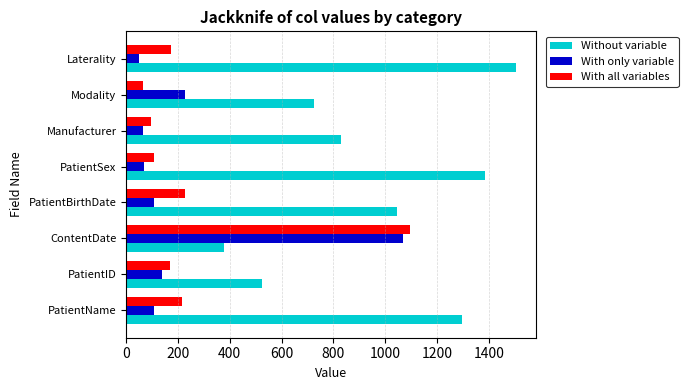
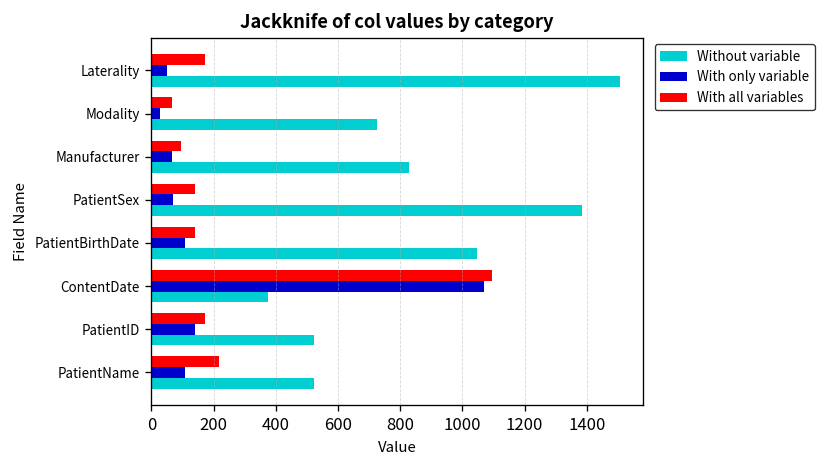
  {
    "Without variable": {
      "Laterality": 1510,
      "Modality": 730,
      "Manufacturer": 830,
      "PatientSex": 1390,
      "PatientBirthDate": 1050,
      "ContentDate": 380,
      "PatientID": 520,
-     "PatientName": 1300
+     "PatientName": 520
    },
    "With only variable": {
      "Laterality": 50,
-     "Modality": 230,
+     "Modality": 30,
      "Manufacturer": 70,
      "PatientSex": 70,
      "PatientBirthDate": 110,
      "ContentDate": 1070,
      "PatientID": 140,
      "PatientName": 110
    },
    "With all variables": {
      "Laterality": 170,
      "Modality": 70,
      "Manufacturer": 90,
-     "PatientSex": 110,
-     "PatientBirthDate": 230,
+     "PatientSex": 140,
+     "PatientBirthDate": 140,
      "ContentDate": 1100,
      "PatientID": 170,
      "PatientName": 220
    }
  }
